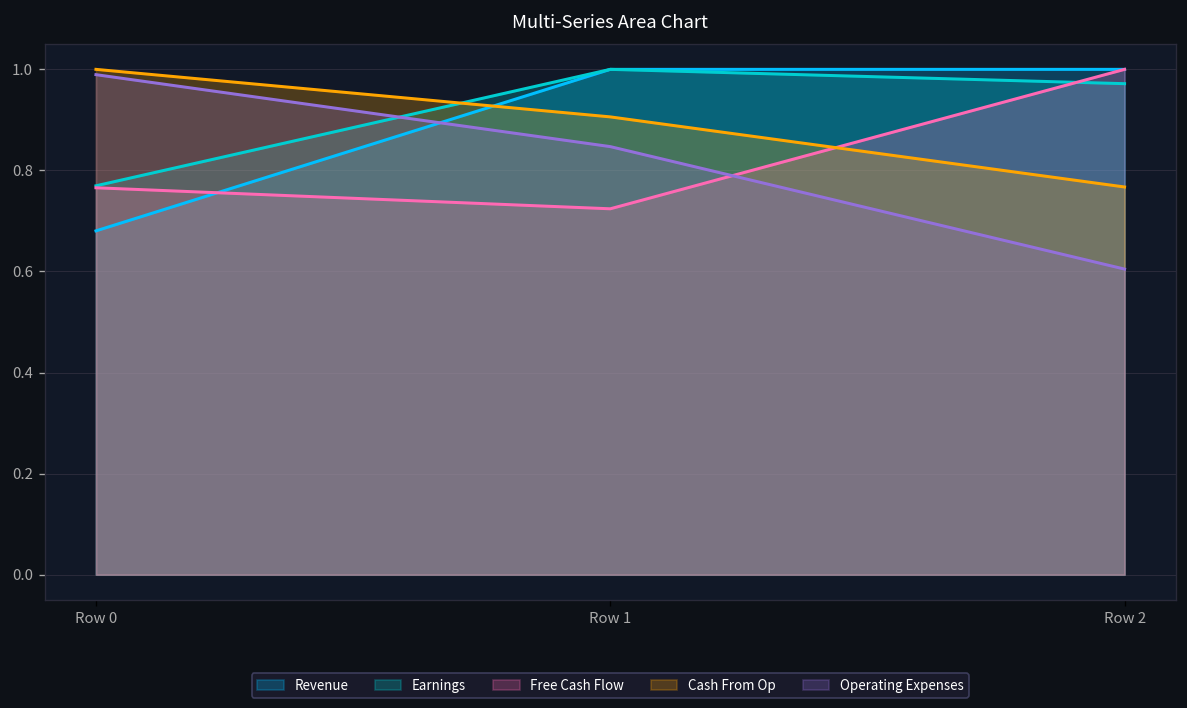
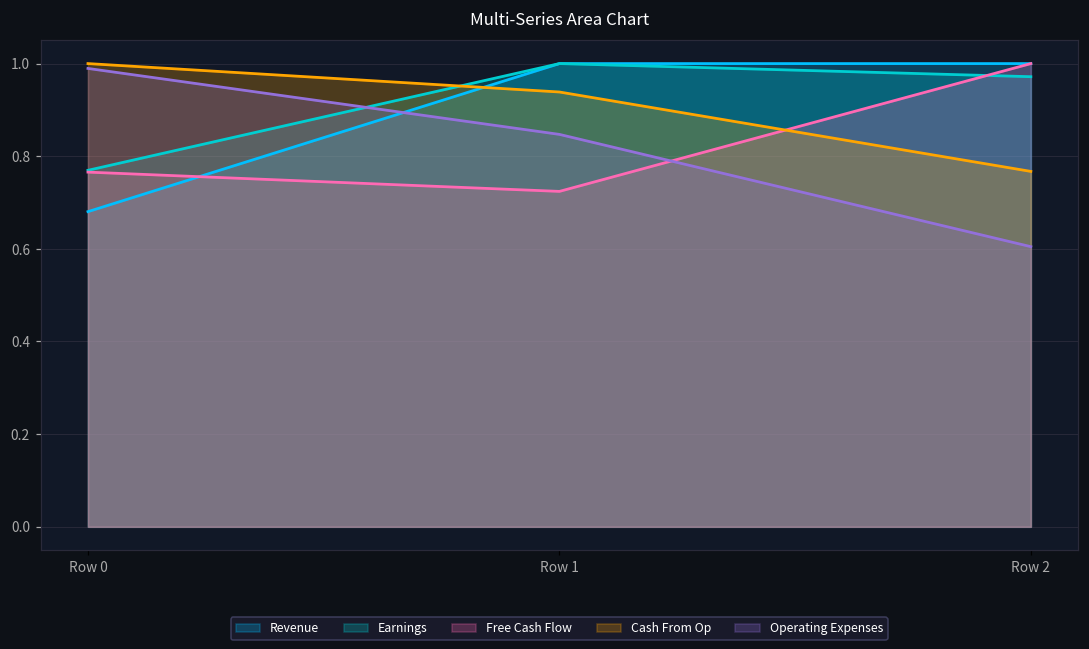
  {
    "Cash From Op": {
      "Row 0": 1.00,
-     "Row 1": 0.91,
+     "Row 1": 0.94,
      "Row 2": 0.77
    }
  }
